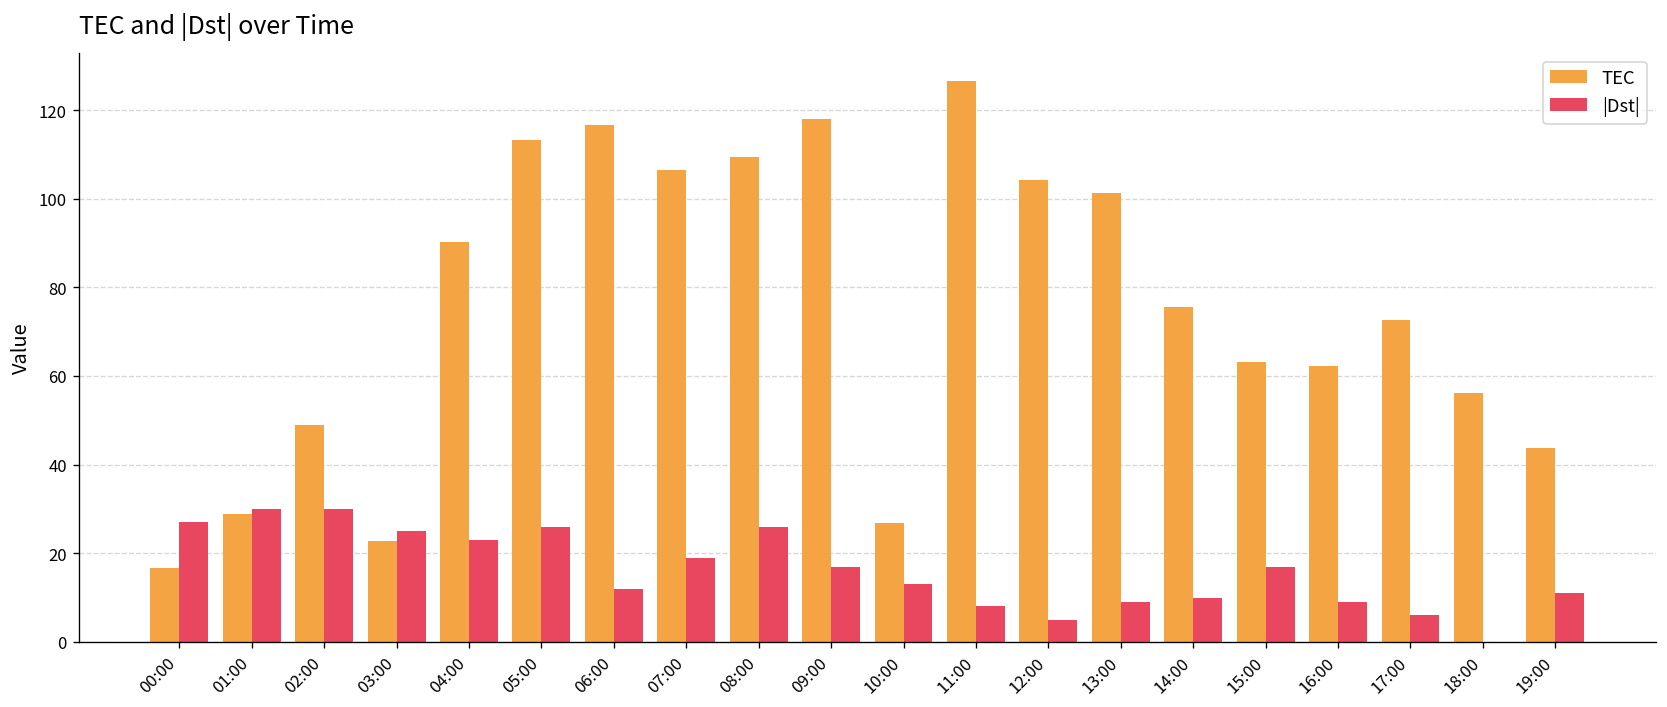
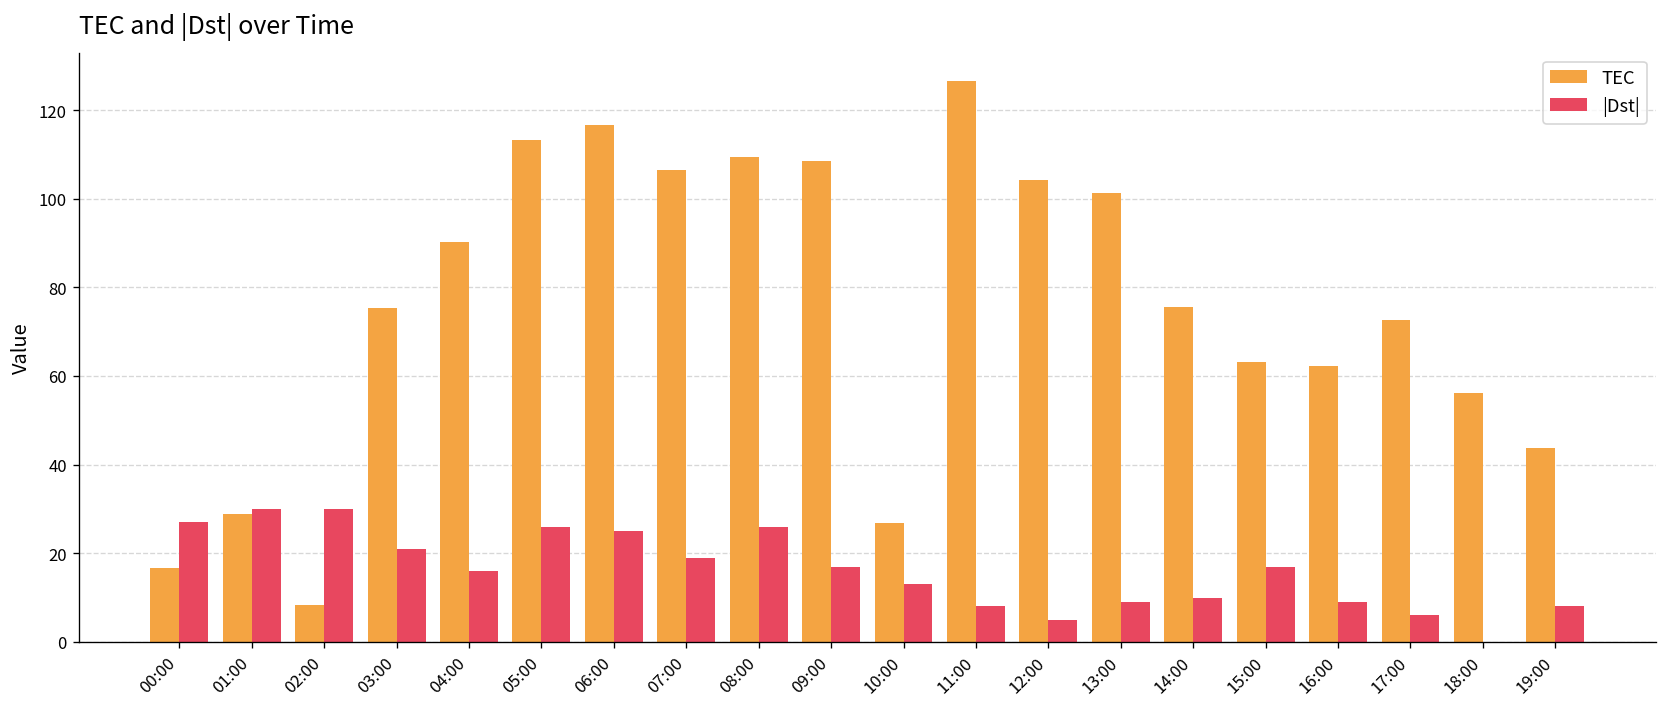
  {
    "TEC": {
      "00:00": 17,
      "01:00": 29,
-     "02:00": 49,
-     "03:00": 23,
+     "02:00": 8,
+     "03:00": 75,
      "04:00": 90,
      "05:00": 113,
      "06:00": 117,
      "07:00": 107,
      "08:00": 109,
-     "09:00": 118,
+     "09:00": 108,
      "10:00": 27,
      "11:00": 127,
      "12:00": 104,
      "13:00": 101,
      "14:00": 76,
      "15:00": 63,
      "16:00": 62,
      "17:00": 73,
      "18:00": 56,
      "19:00": 44
    },
    "|Dst|": {
      "00:00": 27,
      "01:00": 30,
      "02:00": 30,
-     "03:00": 25,
-     "04:00": 23,
+     "03:00": 21,
+     "04:00": 16,
      "05:00": 26,
-     "06:00": 12,
+     "06:00": 25,
      "07:00": 19,
      "08:00": 26,
      "09:00": 17,
      "10:00": 13,
      "11:00": 8,
      "12:00": 5,
      "13:00": 9,
      "14:00": 10,
      "15:00": 17,
      "16:00": 9,
      "17:00": 6,
      "18:00": 0,
-     "19:00": 11
+     "19:00": 8
    }
  }
